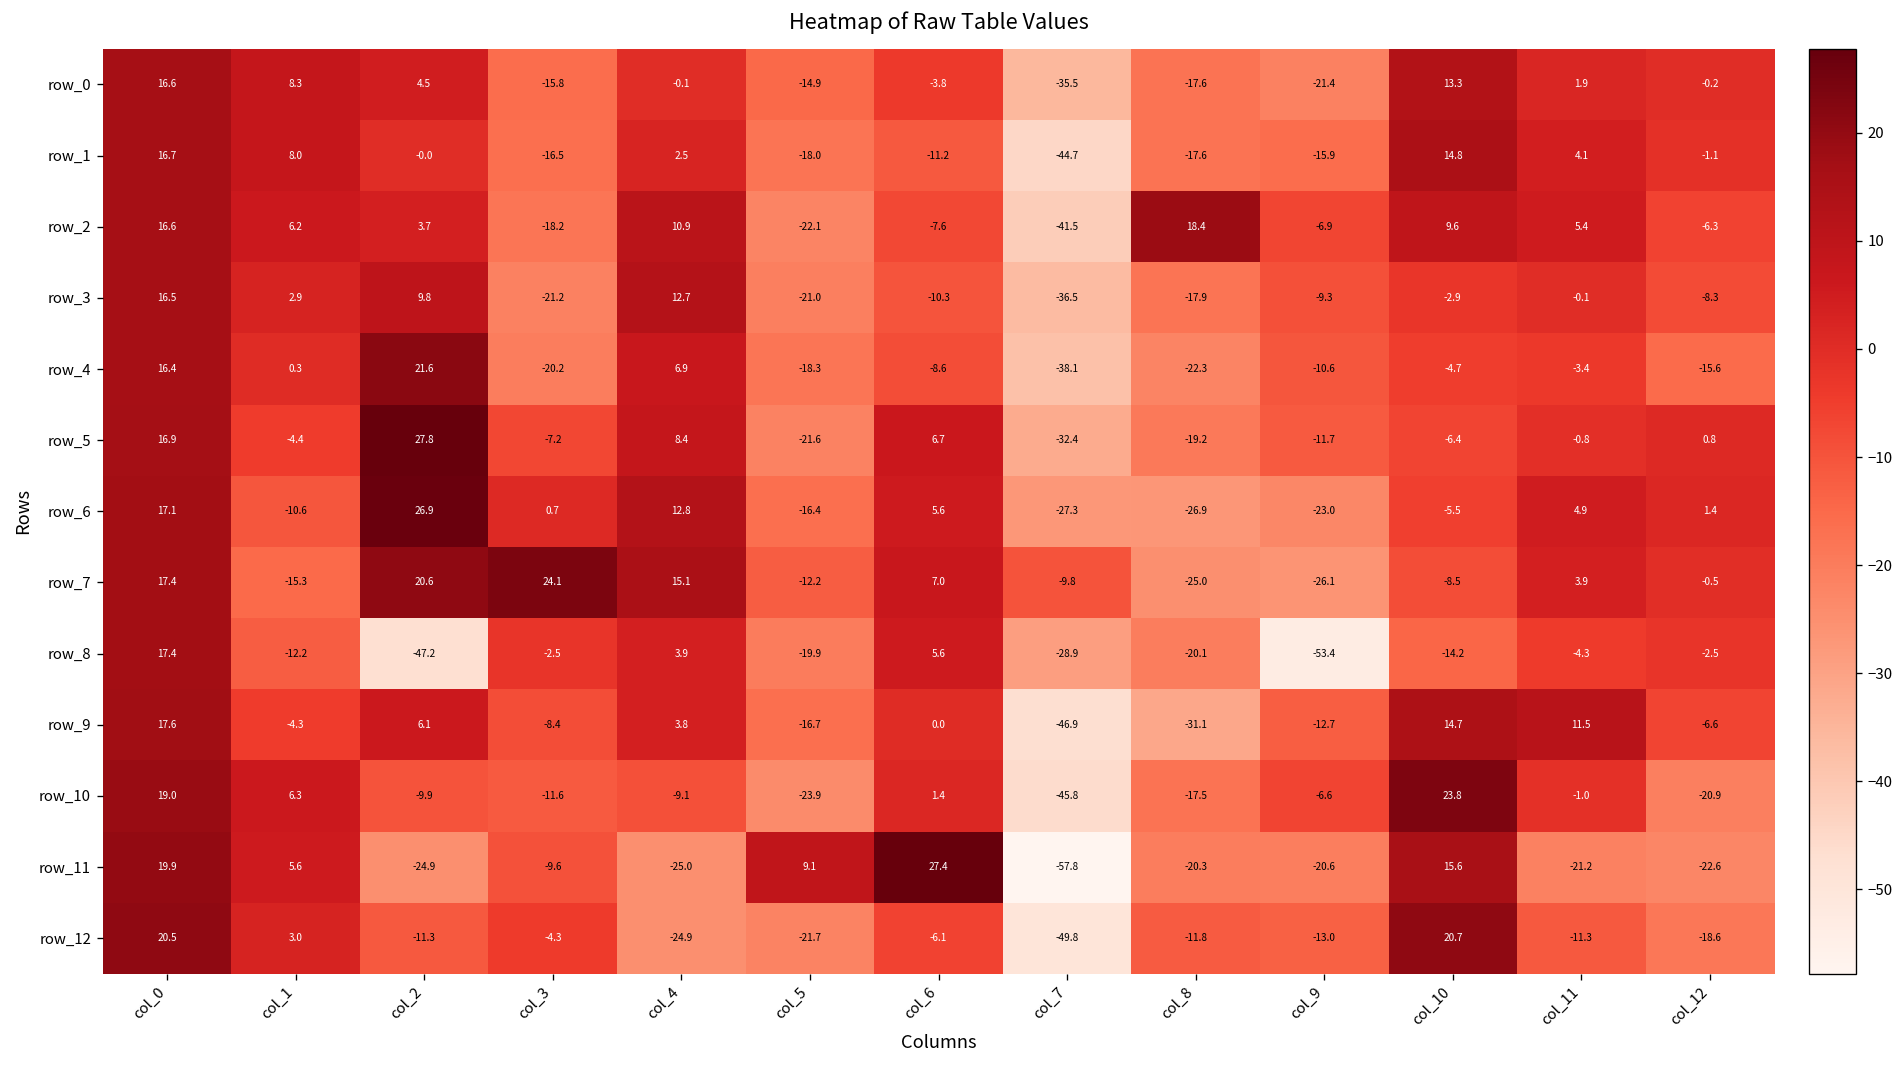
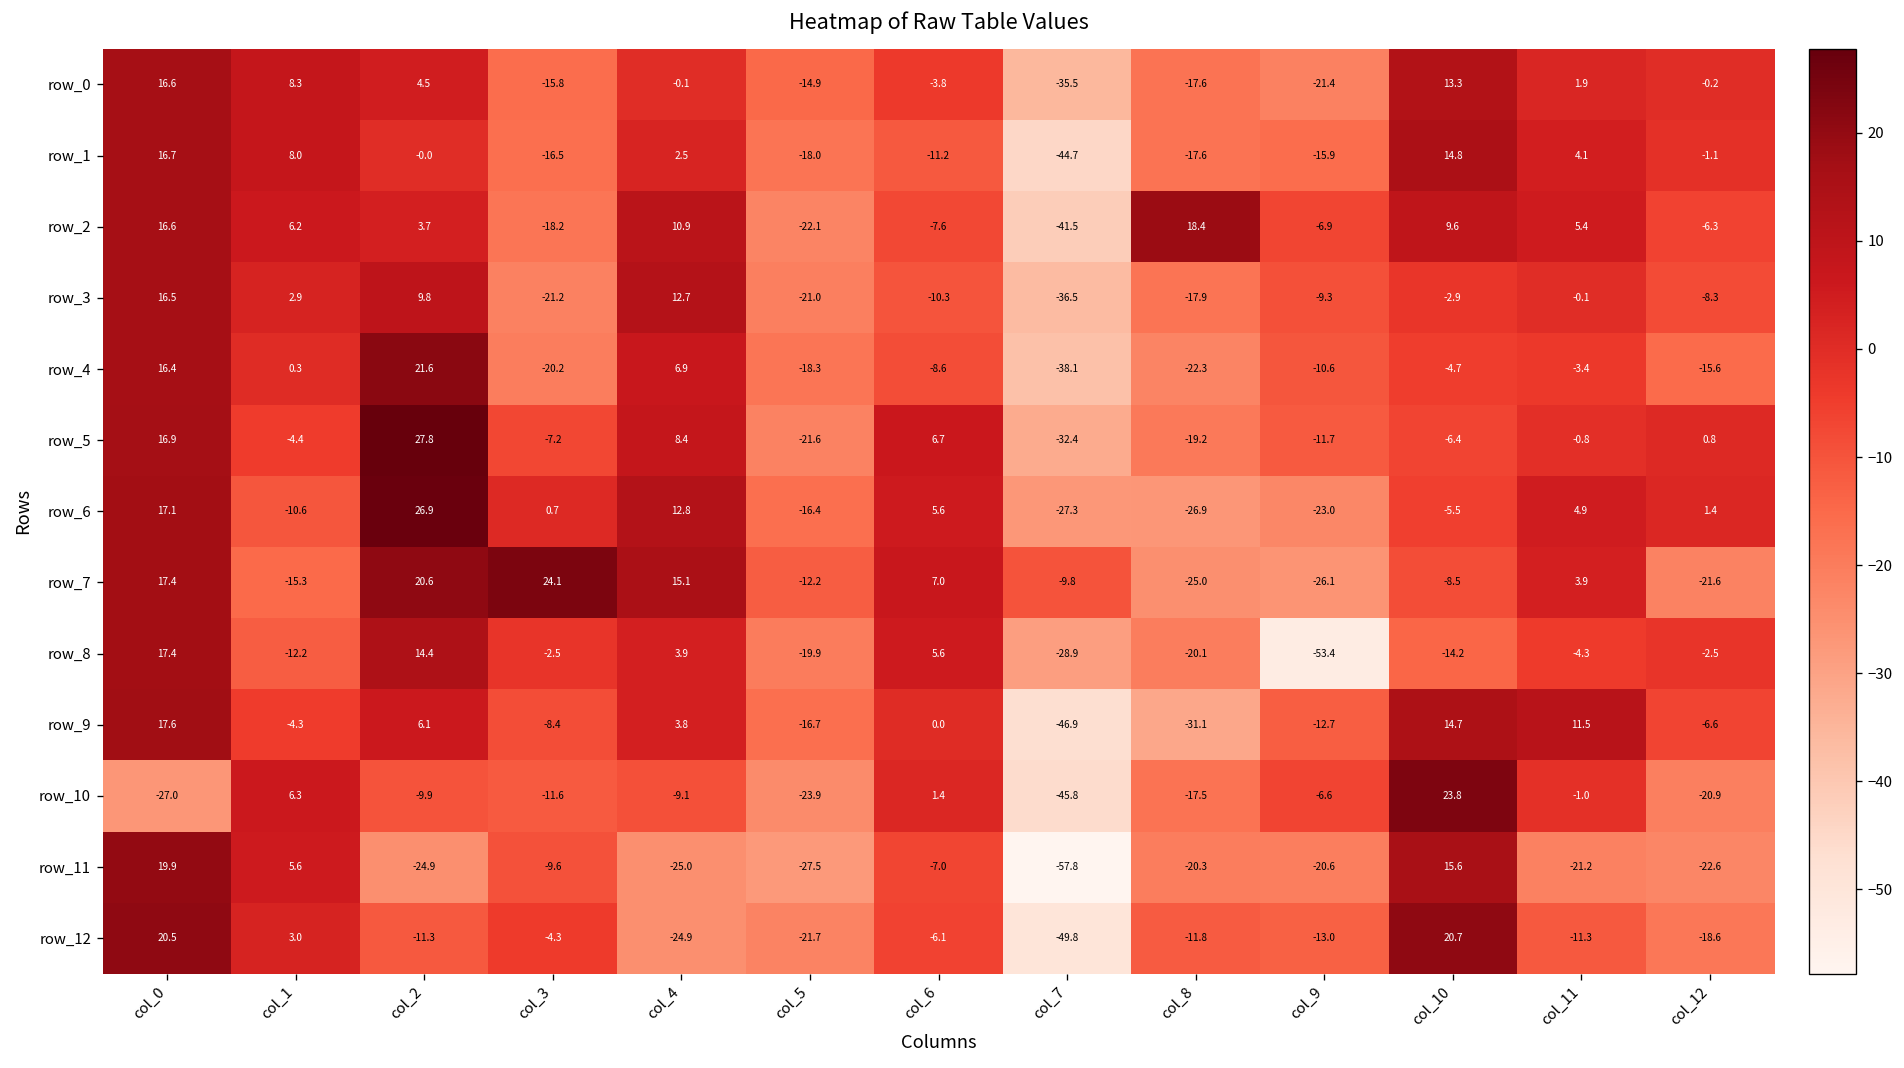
  {
    "row_0": {
      "col_0": 16.6,
      "col_1": 8.3,
      "col_2": 4.5,
      "col_3": -15.8,
      "col_4": -0.1,
      "col_5": -14.9,
      "col_6": -3.8,
      "col_7": -35.5,
      "col_8": -17.6,
      "col_9": -21.4,
      "col_10": 13.3,
      "col_11": 1.9,
      "col_12": -0.2
    },
    "row_1": {
      "col_0": 16.7,
      "col_1": 8.0,
      "col_2": -0.0,
      "col_3": -16.5,
      "col_4": 2.5,
      "col_5": -18.0,
      "col_6": -11.2,
      "col_7": -44.7,
      "col_8": -17.6,
      "col_9": -15.9,
      "col_10": 14.8,
      "col_11": 4.1,
      "col_12": -1.1
    },
    "row_2": {
      "col_0": 16.6,
      "col_1": 6.2,
      "col_2": 3.7,
      "col_3": -18.2,
      "col_4": 10.9,
      "col_5": -22.1,
      "col_6": -7.6,
      "col_7": -41.5,
      "col_8": 18.4,
      "col_9": -6.9,
      "col_10": 9.6,
      "col_11": 5.4,
      "col_12": -6.3
    },
    "row_3": {
      "col_0": 16.5,
      "col_1": 2.9,
      "col_2": 9.8,
      "col_3": -21.2,
      "col_4": 12.7,
      "col_5": -21.0,
      "col_6": -10.3,
      "col_7": -36.5,
      "col_8": -17.9,
      "col_9": -9.3,
      "col_10": -2.9,
      "col_11": -0.1,
      "col_12": -8.3
    },
    "row_4": {
      "col_0": 16.4,
      "col_1": 0.3,
      "col_2": 21.6,
      "col_3": -20.2,
      "col_4": 6.9,
      "col_5": -18.3,
      "col_6": -8.6,
      "col_7": -38.1,
      "col_8": -22.3,
      "col_9": -10.6,
      "col_10": -4.7,
      "col_11": -3.4,
      "col_12": -15.6
    },
    "row_5": {
      "col_0": 16.9,
      "col_1": -4.4,
      "col_2": 27.8,
      "col_3": -7.2,
      "col_4": 8.4,
      "col_5": -21.6,
      "col_6": 6.7,
      "col_7": -32.4,
      "col_8": -19.2,
      "col_9": -11.7,
      "col_10": -6.4,
      "col_11": -0.8,
      "col_12": 0.8
    },
    "row_6": {
      "col_0": 17.1,
      "col_1": -10.6,
      "col_2": 26.9,
      "col_3": 0.7,
      "col_4": 12.8,
      "col_5": -16.4,
      "col_6": 5.6,
      "col_7": -27.3,
      "col_8": -26.9,
      "col_9": -23.0,
      "col_10": -5.5,
      "col_11": 4.9,
      "col_12": 1.4
    },
    "row_7": {
      "col_0": 17.4,
      "col_1": -15.3,
      "col_2": 20.6,
      "col_3": 24.1,
      "col_4": 15.1,
      "col_5": -12.2,
      "col_6": 7.0,
      "col_7": -9.8,
      "col_8": -25.0,
      "col_9": -26.1,
      "col_10": -8.5,
      "col_11": 3.9,
-     "col_12": -0.5
+     "col_12": -21.6
    },
    "row_8": {
      "col_0": 17.4,
      "col_1": -12.2,
-     "col_2": -47.2,
+     "col_2": 14.4,
      "col_3": -2.5,
      "col_4": 3.9,
      "col_5": -19.9,
      "col_6": 5.6,
      "col_7": -28.9,
      "col_8": -20.1,
      "col_9": -53.4,
      "col_10": -14.2,
      "col_11": -4.3,
      "col_12": -2.5
    },
    "row_9": {
      "col_0": 17.6,
      "col_1": -4.3,
      "col_2": 6.1,
      "col_3": -8.4,
      "col_4": 3.8,
      "col_5": -16.7,
      "col_6": 0.0,
      "col_7": -46.9,
      "col_8": -31.1,
      "col_9": -12.7,
      "col_10": 14.7,
      "col_11": 11.5,
      "col_12": -6.6
    },
    "row_10": {
-     "col_0": 19.0,
+     "col_0": -27.0,
      "col_1": 6.3,
      "col_2": -9.9,
      "col_3": -11.6,
      "col_4": -9.1,
      "col_5": -23.9,
      "col_6": 1.4,
      "col_7": -45.8,
      "col_8": -17.5,
      "col_9": -6.6,
      "col_10": 23.8,
      "col_11": -1.0,
      "col_12": -20.9
    },
    "row_11": {
      "col_0": 19.9,
      "col_1": 5.6,
      "col_2": -24.9,
      "col_3": -9.6,
      "col_4": -25.0,
-     "col_5": 9.1,
-     "col_6": 27.4,
+     "col_5": -27.5,
+     "col_6": -7.0,
      "col_7": -57.8,
      "col_8": -20.3,
      "col_9": -20.6,
      "col_10": 15.6,
      "col_11": -21.2,
      "col_12": -22.6
    },
    "row_12": {
      "col_0": 20.5,
      "col_1": 3.0,
      "col_2": -11.3,
      "col_3": -4.3,
      "col_4": -24.9,
      "col_5": -21.7,
      "col_6": -6.1,
      "col_7": -49.8,
      "col_8": -11.8,
      "col_9": -13.0,
      "col_10": 20.7,
      "col_11": -11.3,
      "col_12": -18.6
    }
  }
